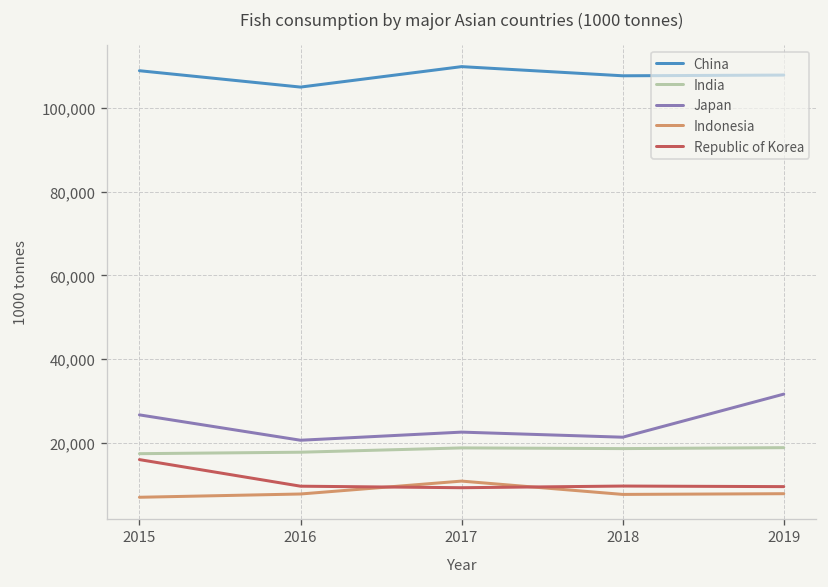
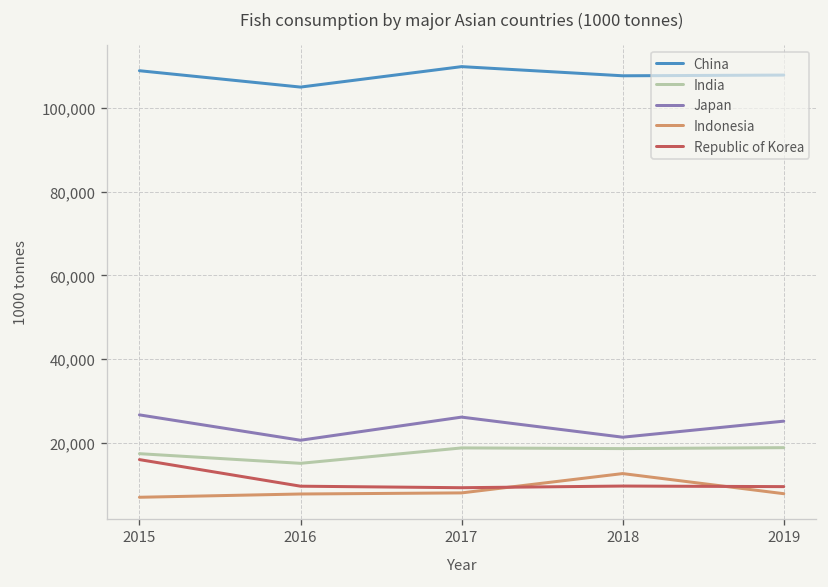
  {
    "China": {
      "2015": "109,000",
      "2016": "105,000",
      "2017": "110,000",
      "2018": "108,000"
    },
    "India": {
      "2015": "17,000",
-     "2016": "18,000",
+     "2016": "15,000",
      "2017": "19,000",
      "2018": "19,000",
      "2019": "19,000"
    },
    "Japan": {
      "2015": "27,000",
      "2016": "21,000",
-     "2017": "23,000",
+     "2017": "26,000",
      "2018": "21,000",
-     "2019": "32,000"
+     "2019": "25,000"
    },
    "Indonesia": {
      "2015": "7,000",
      "2016": "8,000",
-     "2017": "11,000",
-     "2018": "8,000",
+     "2017": "8,000",
+     "2018": "13,000",
      "2019": "8,000"
    },
    "Republic of Korea": {
      "2015": "16,000",
      "2016": "10,000",
      "2017": "9,000",
      "2018": "10,000",
      "2019": "10,000"
    }
  }
